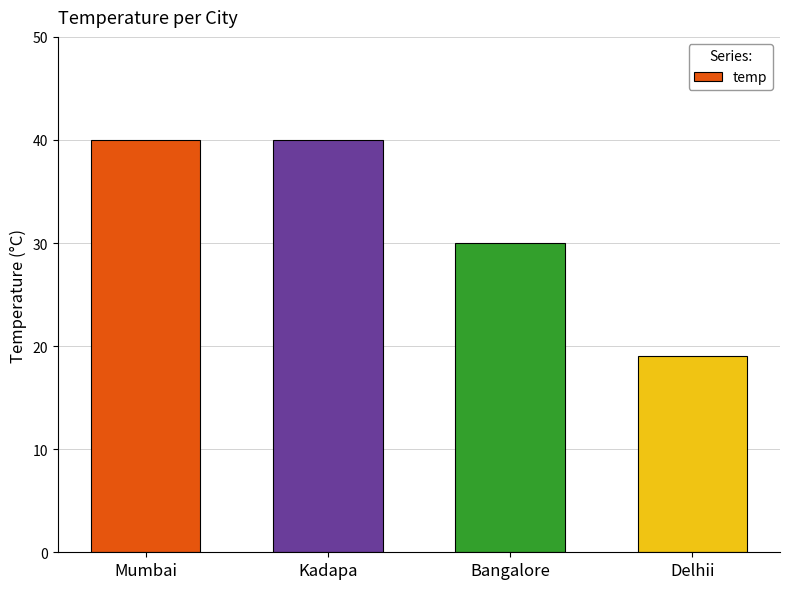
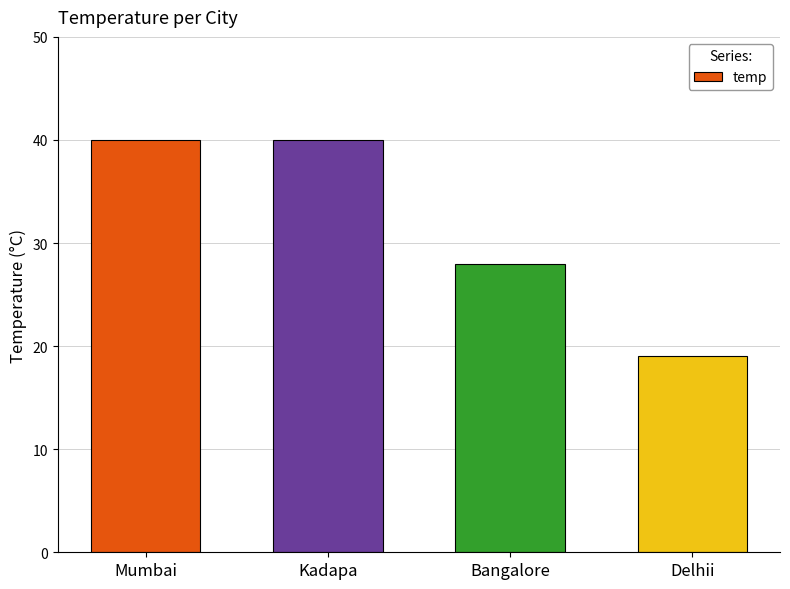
  {
    "Mumbai": 40,
    "Kadapa": 40,
-   "Bangalore": 30,
+   "Bangalore": 28,
    "Delhii": 19
  }
